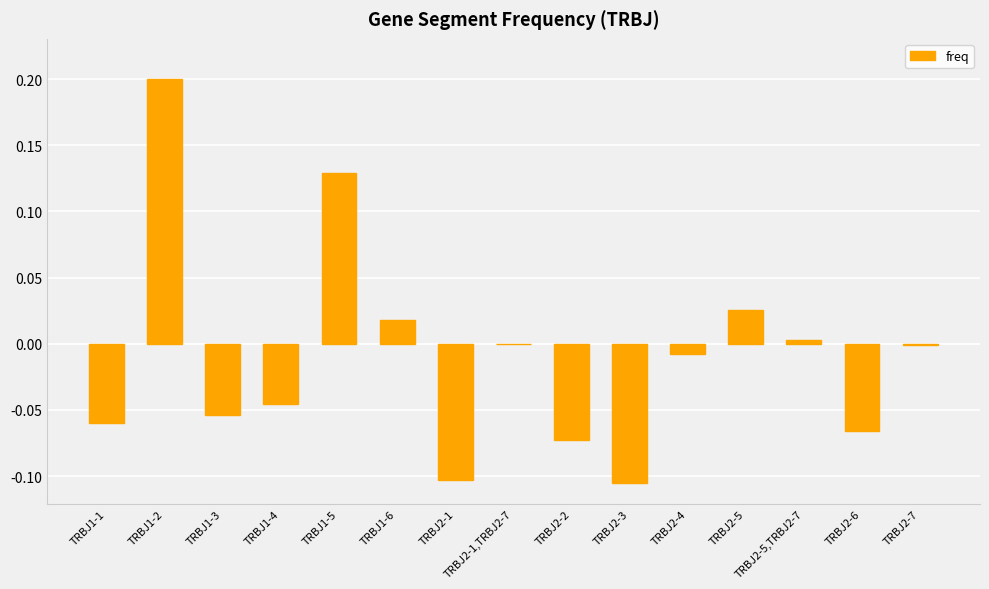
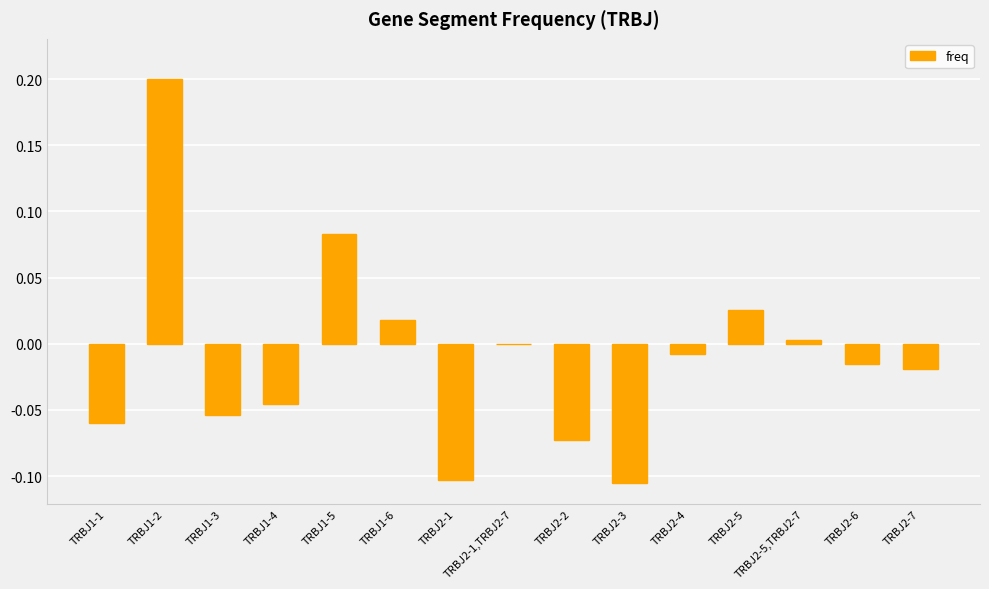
  {
    "TRBJ1-1": -0.060,
    "TRBJ1-2": 0.200,
    "TRBJ1-3": -0.054,
    "TRBJ1-4": -0.045,
-   "TRBJ1-5": 0.129,
+   "TRBJ1-5": 0.083,
    "TRBJ1-6": 0.018,
    "TRBJ2-1": -0.103,
    "TRBJ2-2": -0.073,
    "TRBJ2-3": -0.105,
    "TRBJ2-4": -0.008,
    "TRBJ2-5": 0.026,
    "TRBJ2-5,TRBJ2-7": 0.003,
-   "TRBJ2-6": -0.066,
-   "TRBJ2-7": -0.001
+   "TRBJ2-6": -0.016,
+   "TRBJ2-7": -0.019
  }
